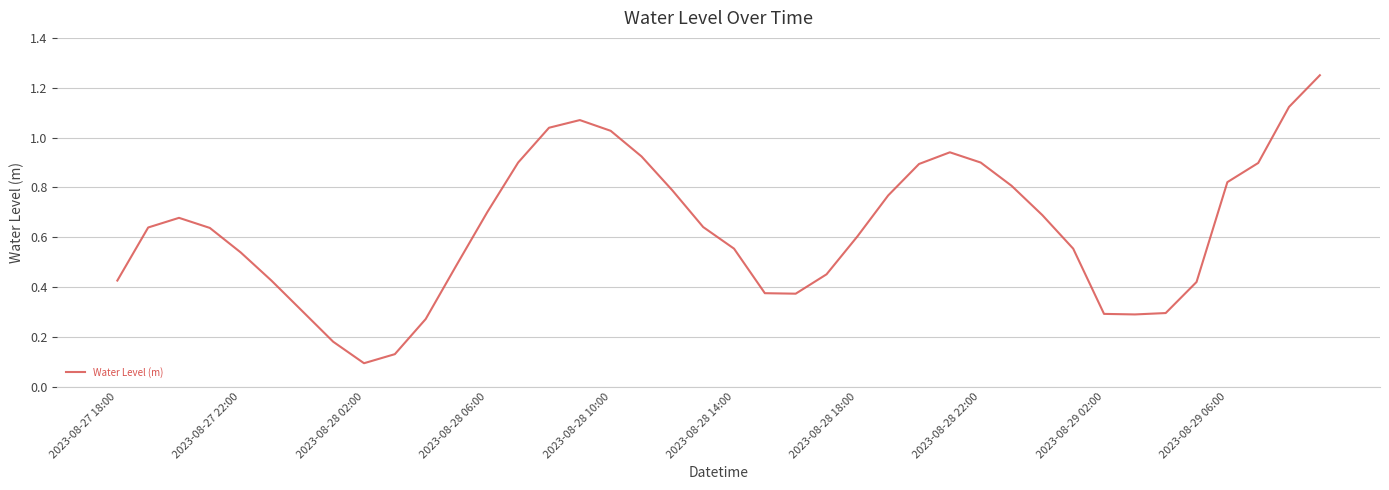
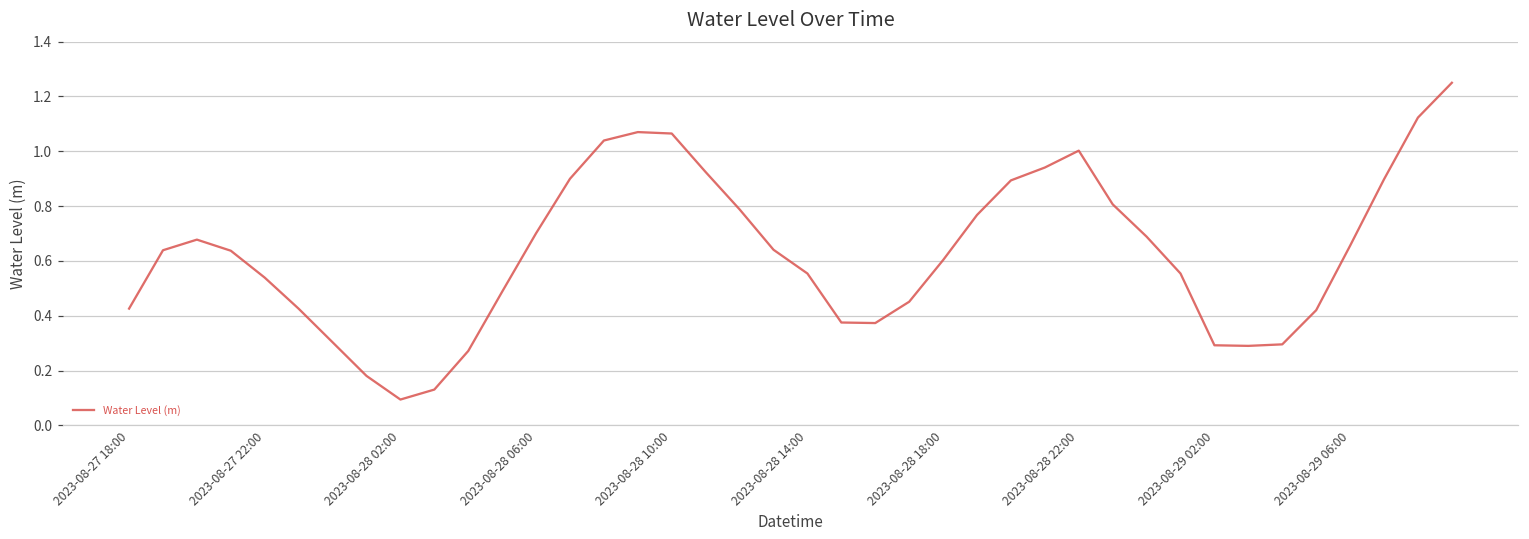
  {
    "2023-08-27 18:00": 0.43,
    "2023-08-27 22:00": 0.54,
    "2023-08-28 02:00": 0.09,
    "2023-08-28 06:00": 0.70,
-   "2023-08-28 10:00": 1.03,
+   "2023-08-28 10:00": 1.06,
    "2023-08-28 14:00": 0.55,
    "2023-08-28 18:00": 0.60,
-   "2023-08-28 22:00": 0.90,
+   "2023-08-28 22:00": 1.00,
    "2023-08-29 02:00": 0.29,
-   "2023-08-29 06:00": 0.82
+   "2023-08-29 06:00": 0.66
  }
